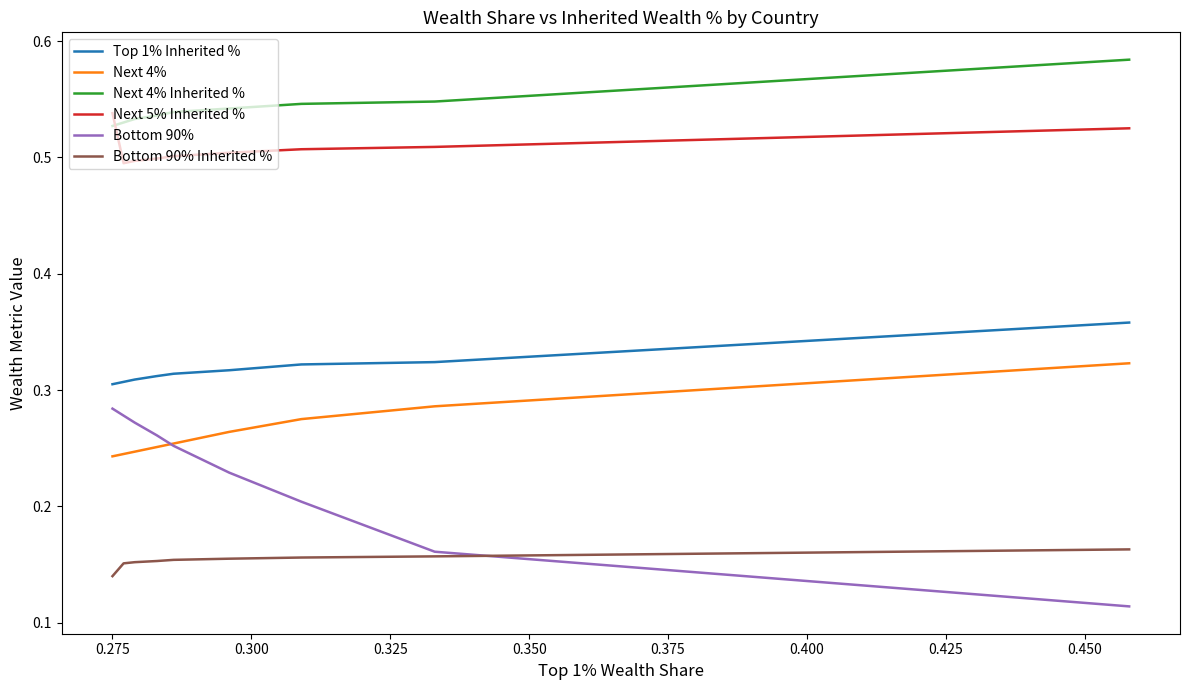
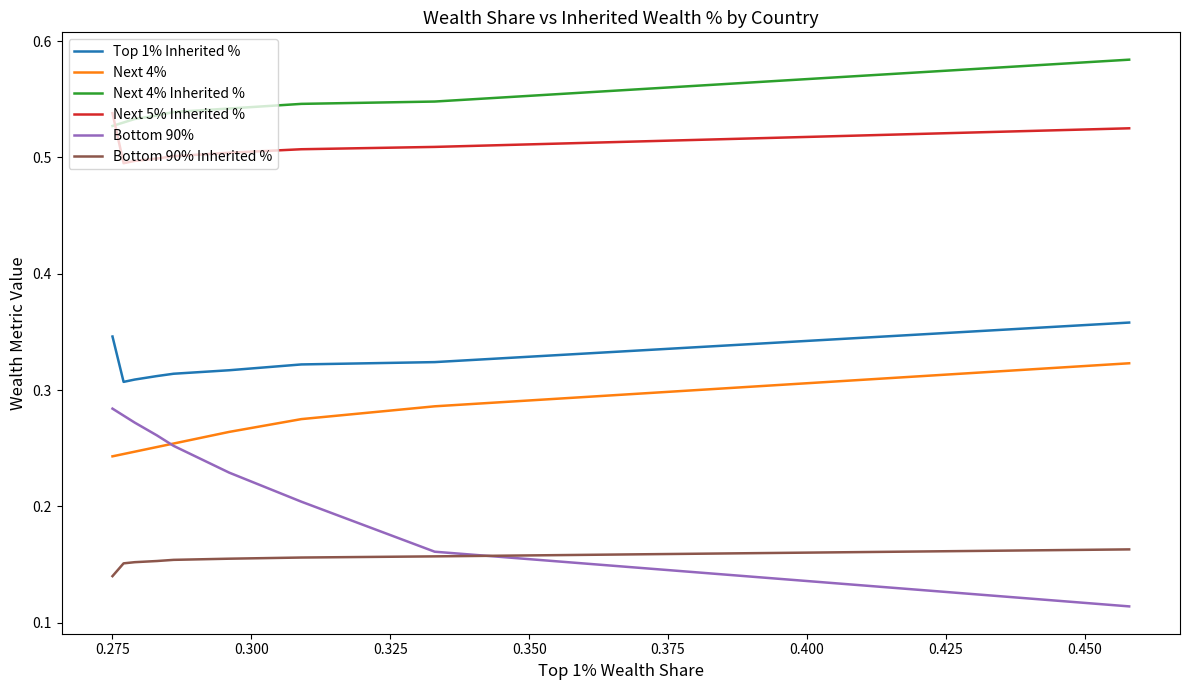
  {
    "Top 1% Inherited %": {
-     "0.275": 0.305
+     "0.275": 0.346
    },
    "Next 4%": {
      "0.275": 0.243
    },
    "Bottom 90%": {
      "0.275": 0.284
    },
    "Bottom 90% Inherited %": {
      "0.275": 0.140
    }
  }
